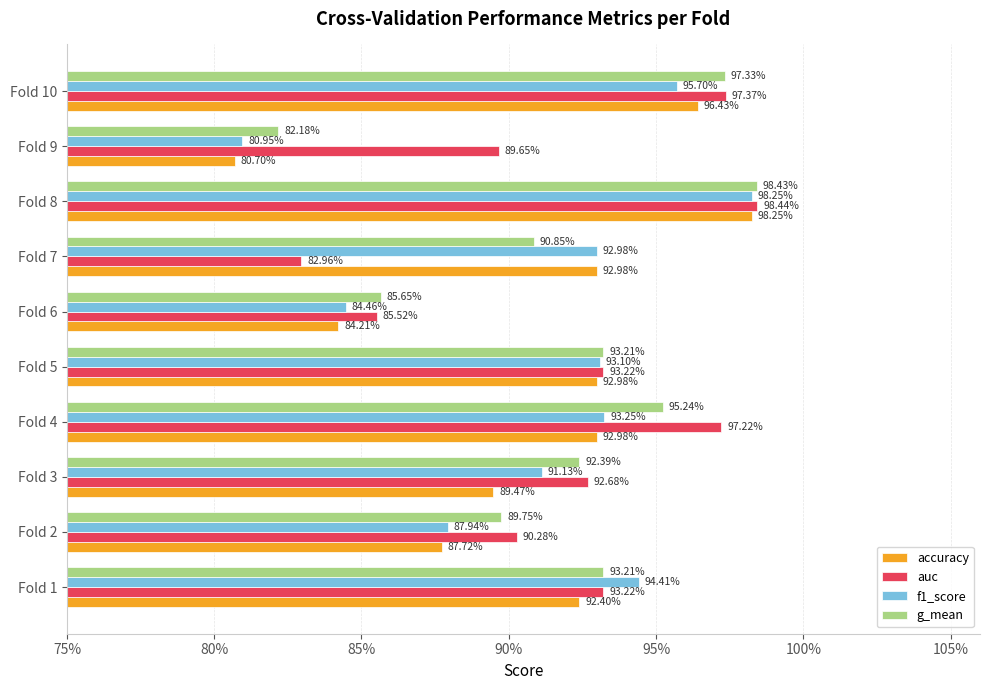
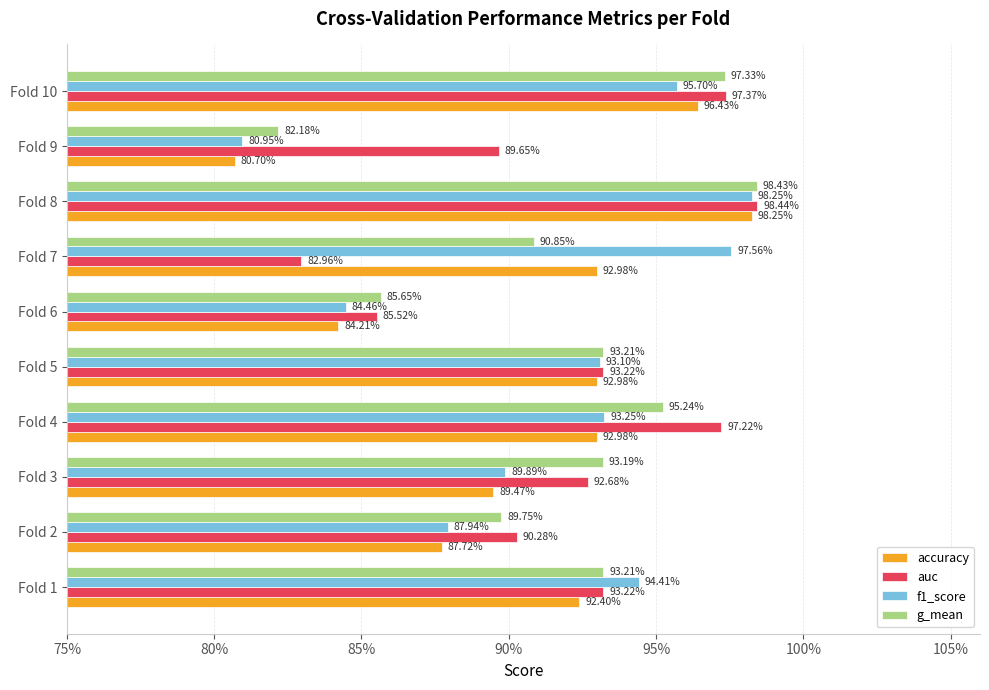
  {
    "accuracy": {
      "Fold 10": "96.43%",
      "Fold 9": "80.70%",
      "Fold 8": "98.25%",
      "Fold 7": "92.98%",
      "Fold 6": "84.21%",
      "Fold 5": "92.98%",
      "Fold 4": "92.98%",
      "Fold 3": "89.47%",
      "Fold 2": "87.72%",
      "Fold 1": "92.40%"
    },
    "auc": {
      "Fold 10": "97.37%",
      "Fold 9": "89.65%",
      "Fold 8": "98.44%",
      "Fold 7": "82.96%",
      "Fold 6": "85.52%",
      "Fold 5": "93.22%",
      "Fold 4": "97.22%",
      "Fold 3": "92.68%",
      "Fold 2": "90.28%",
      "Fold 1": "93.22%"
    },
    "f1_score": {
      "Fold 10": "95.70%",
      "Fold 9": "80.95%",
      "Fold 8": "98.25%",
-     "Fold 7": "92.98%",
+     "Fold 7": "97.56%",
      "Fold 6": "84.46%",
      "Fold 5": "93.10%",
      "Fold 4": "93.25%",
-     "Fold 3": "91.13%",
+     "Fold 3": "89.89%",
      "Fold 2": "87.94%",
      "Fold 1": "94.41%"
    },
    "g_mean": {
      "Fold 10": "97.33%",
      "Fold 9": "82.18%",
      "Fold 8": "98.43%",
      "Fold 7": "90.85%",
      "Fold 6": "85.65%",
      "Fold 5": "93.21%",
      "Fold 4": "95.24%",
-     "Fold 3": "92.39%",
+     "Fold 3": "93.19%",
      "Fold 2": "89.75%",
      "Fold 1": "93.21%"
    }
  }
